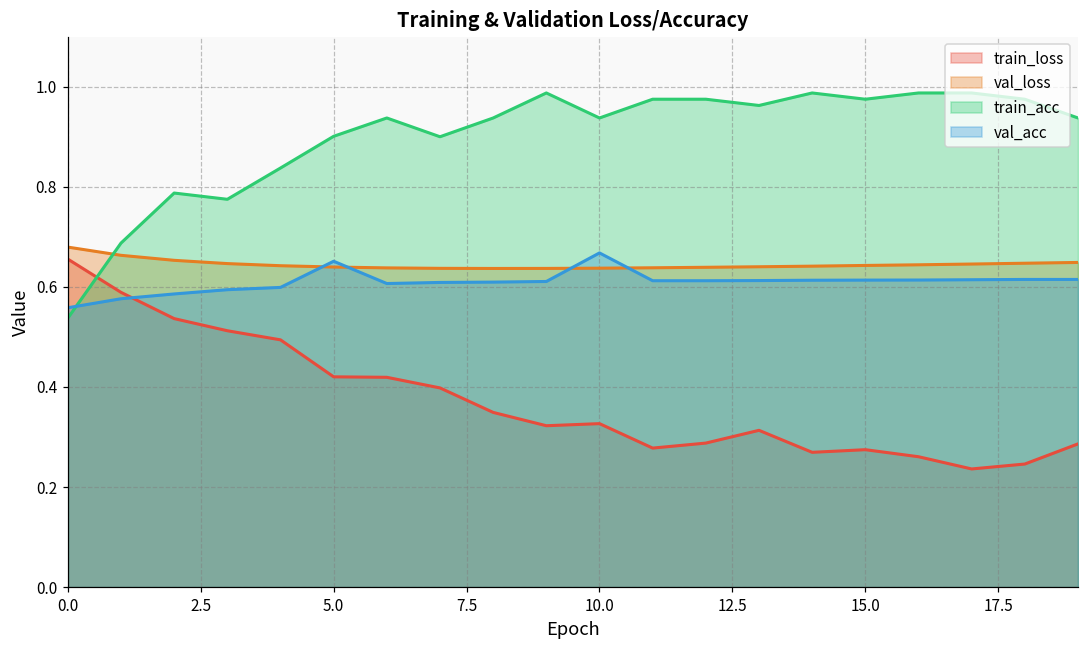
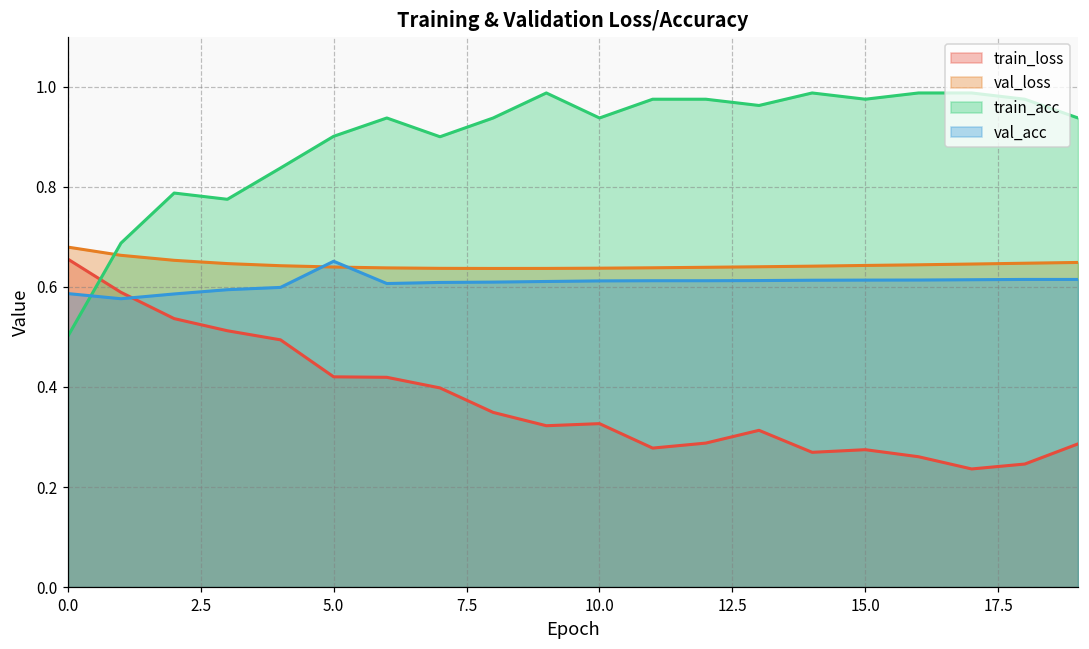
  {
    "train_acc": {
-     "0.0": 0.54,
+     "0.0": 0.50,
      "5.0": 0.90,
      "10.0": 0.94,
      "15.0": 0.98
    },
    "val_acc": {
-     "0.0": 0.56,
+     "0.0": 0.59,
      "5.0": 0.65,
-     "10.0": 0.67,
+     "10.0": 0.61,
      "15.0": 0.61
    }
  }
